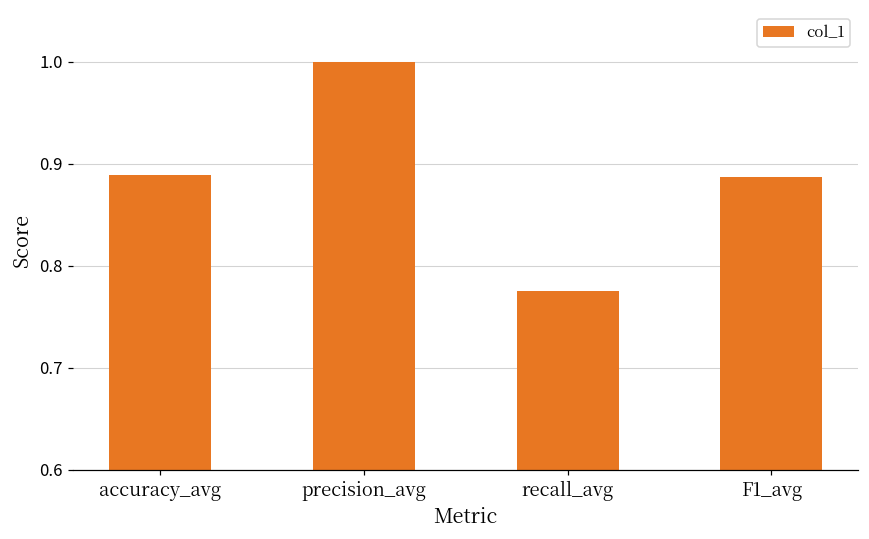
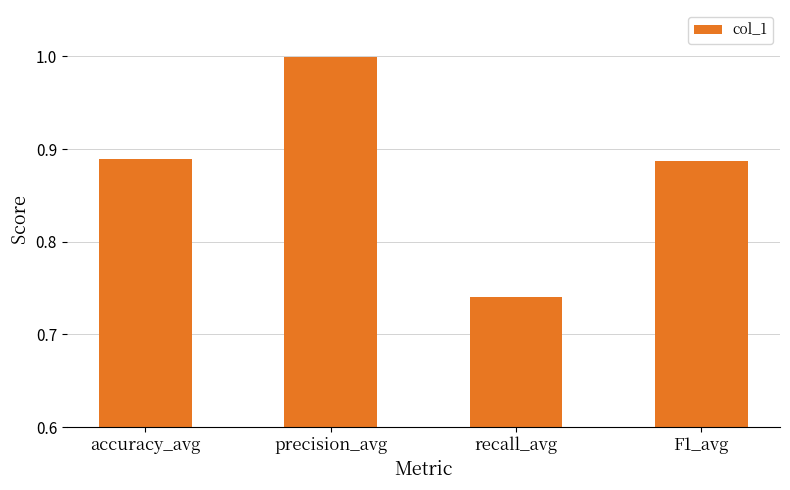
  {
    "accuracy_avg": 0.89,
    "precision_avg": 1.00,
-   "recall_avg": 0.78,
+   "recall_avg": 0.74,
    "F1_avg": 0.89
  }
